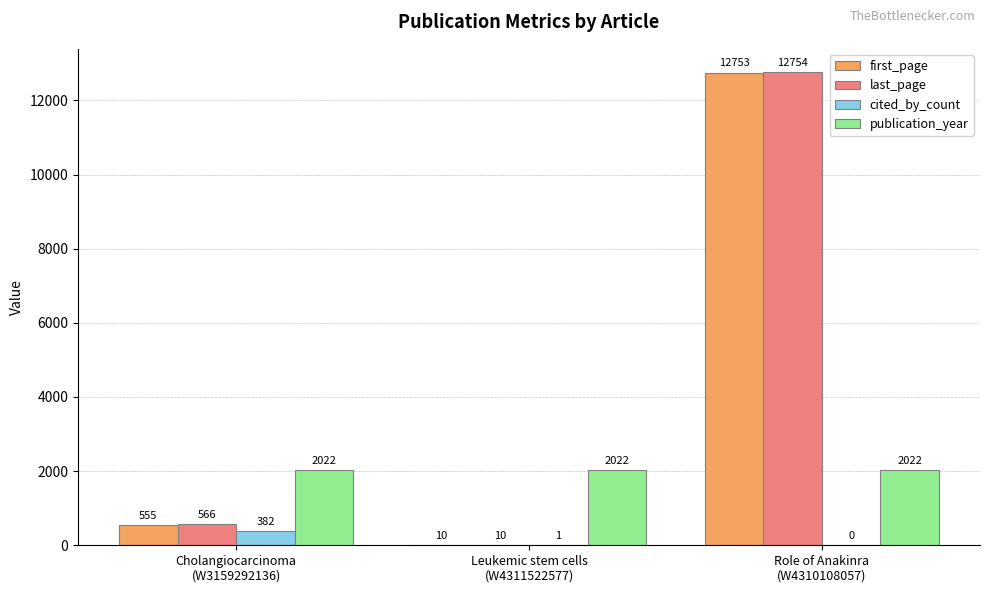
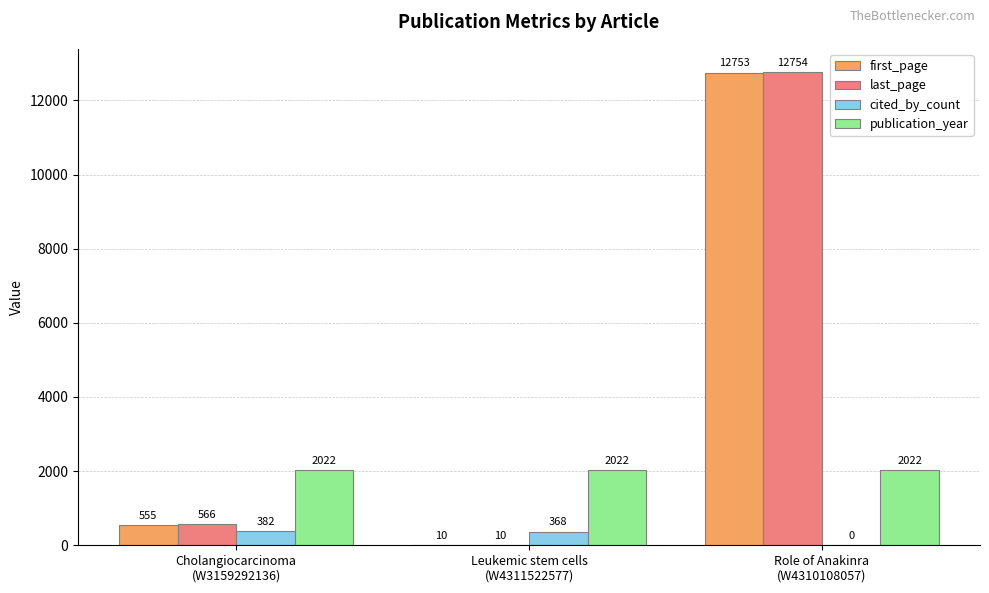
  {
    "cited_by_count": {
      "Cholangiocarcinoma (W3159292136)": 382,
-     "Leukemic stem cells (W4311522577)": 1,
+     "Leukemic stem cells (W4311522577)": 368,
      "Role of Anakinra (W4310108057)": 0
    },
    "publication_year": {
      "Cholangiocarcinoma (W3159292136)": 2022,
      "Leukemic stem cells (W4311522577)": 2022,
      "Role of Anakinra (W4310108057)": 2022
    }
  }
